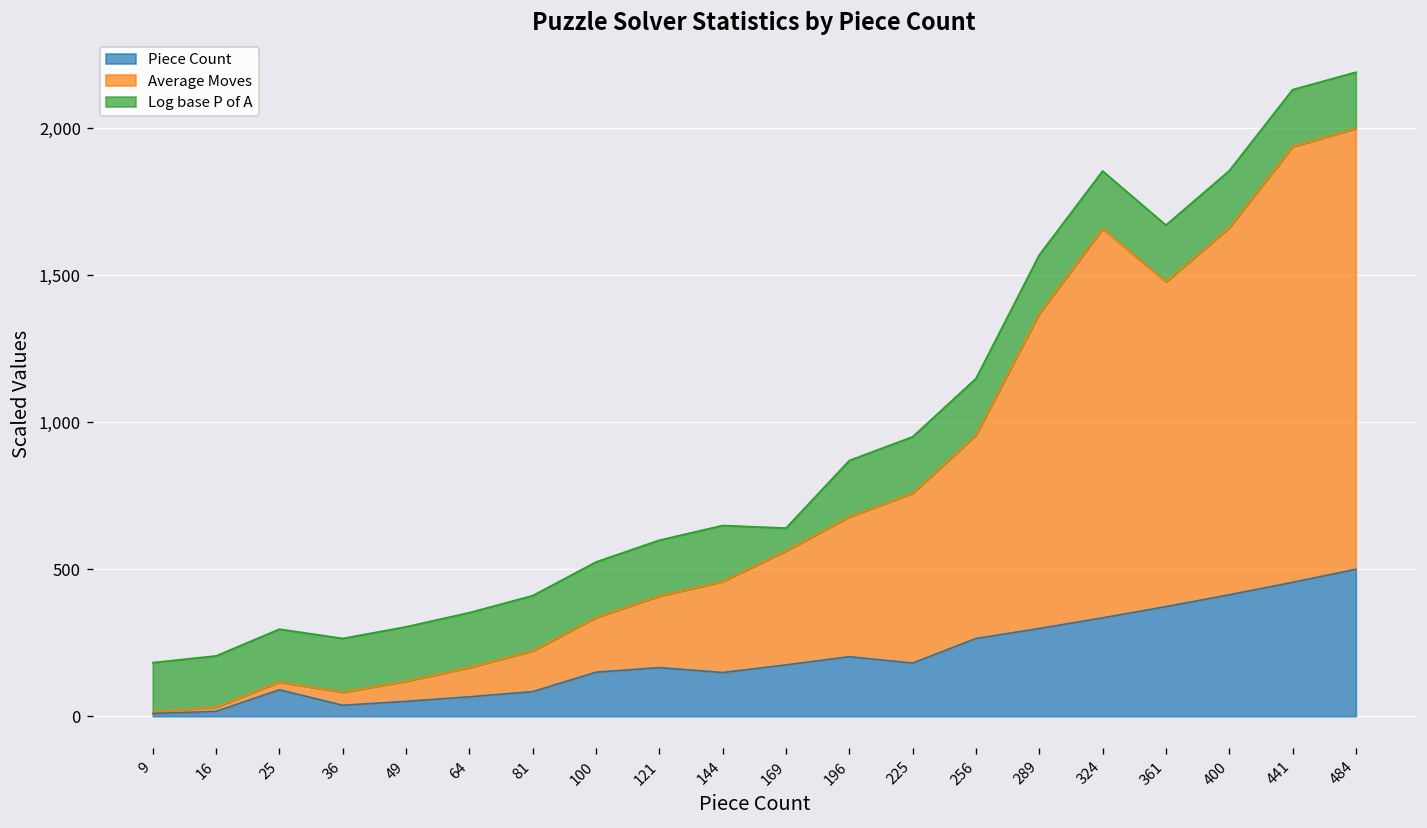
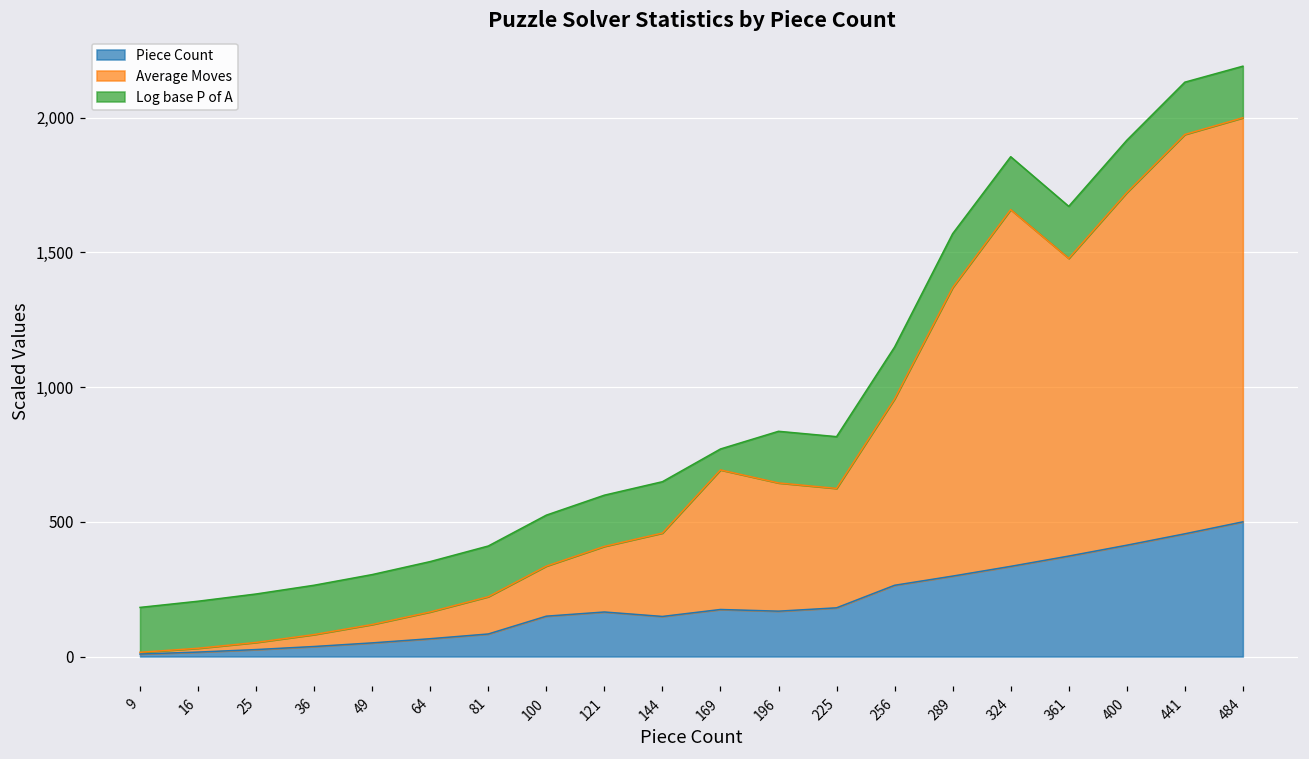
  {
    "Piece Count": {
      "16": "20",
-     "25": "90",
+     "25": "30",
      "36": "40",
      "49": "50",
      "64": "70",
      "81": "80",
      "100": "150",
      "121": "170",
      "144": "150",
      "169": "170",
-     "196": "200",
+     "196": "170",
      "225": "180",
      "256": "260",
      "289": "300",
      "324": "330",
      "361": "370",
      "400": "410",
      "441": "460",
      "484": "500"
    },
    "Average Moves": {
      "16": "10",
      "25": "30",
      "36": "40",
      "49": "70",
      "64": "100",
      "81": "140",
      "100": "190",
      "121": "240",
      "144": "310",
-     "169": "390",
+     "169": "520",
      "196": "480",
-     "225": "580",
+     "225": "440",
      "256": "690",
      "289": "1,070",
      "324": "1,320",
      "361": "1,100",
-     "400": "1,250",
+     "400": "1,310",
      "441": "1,480",
      "484": "1,500"
    },
    "Log base P of A": {
      "9": "170",
      "16": "170",
      "25": "180",
      "36": "180",
      "49": "190",
      "64": "190",
      "81": "190",
      "100": "190",
      "121": "190",
      "144": "190",
      "169": "80",
      "196": "190",
      "225": "190",
      "256": "190",
      "289": "200",
      "324": "200",
      "361": "190",
      "400": "190",
      "441": "190",
      "484": "190"
    }
  }
